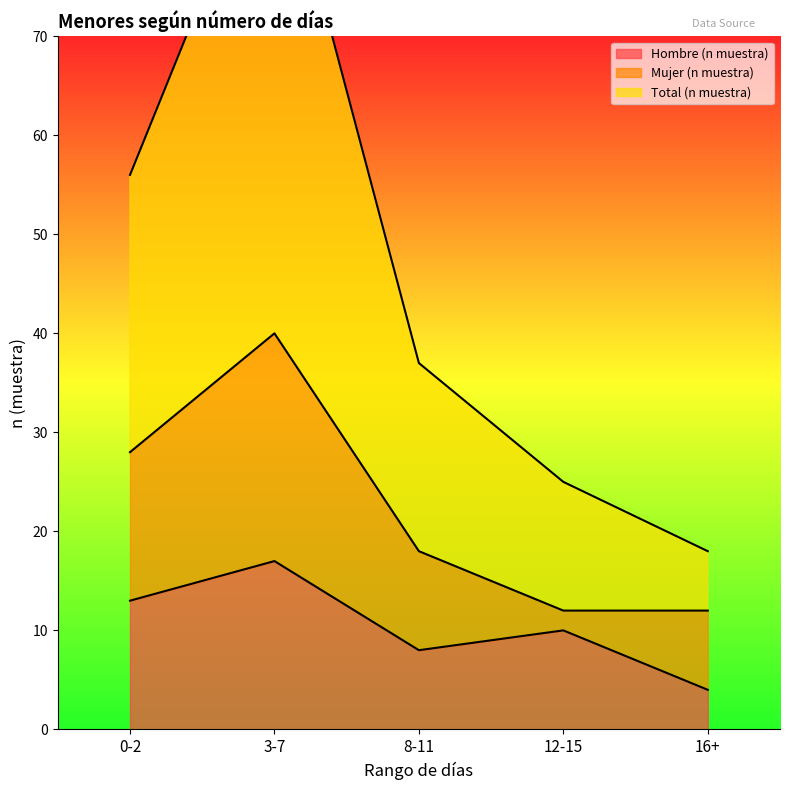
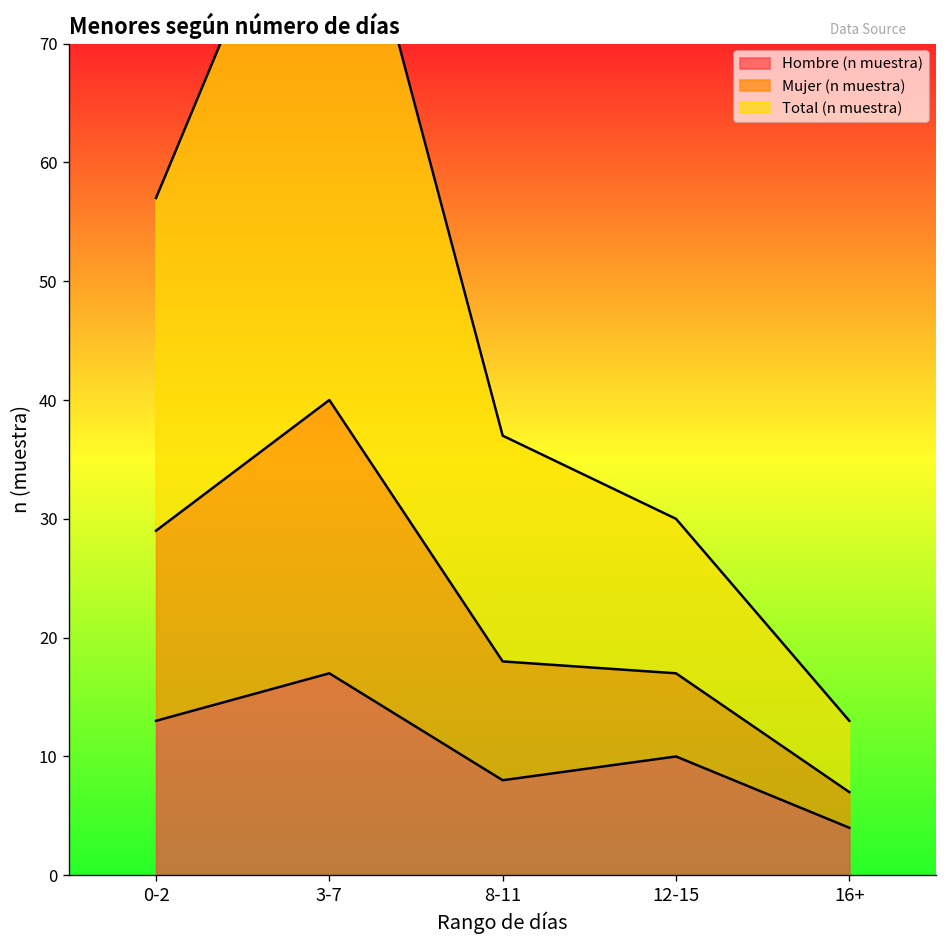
  {
    "Hombre (n muestra)": {
      "0-2": 13,
      "3-7": 17,
      "8-11": 8,
      "12-15": 10,
      "16+": 4
    },
    "Mujer (n muestra)": {
-     "0-2": 15,
+     "0-2": 16,
      "3-7": 23,
      "8-11": 10,
-     "12-15": 2,
-     "16+": 8
+     "12-15": 7,
+     "16+": 3
    },
    "Total (n muestra)": {
      "0-2": 28,
      "8-11": 19,
      "12-15": 13,
      "16+": 6
    }
  }
